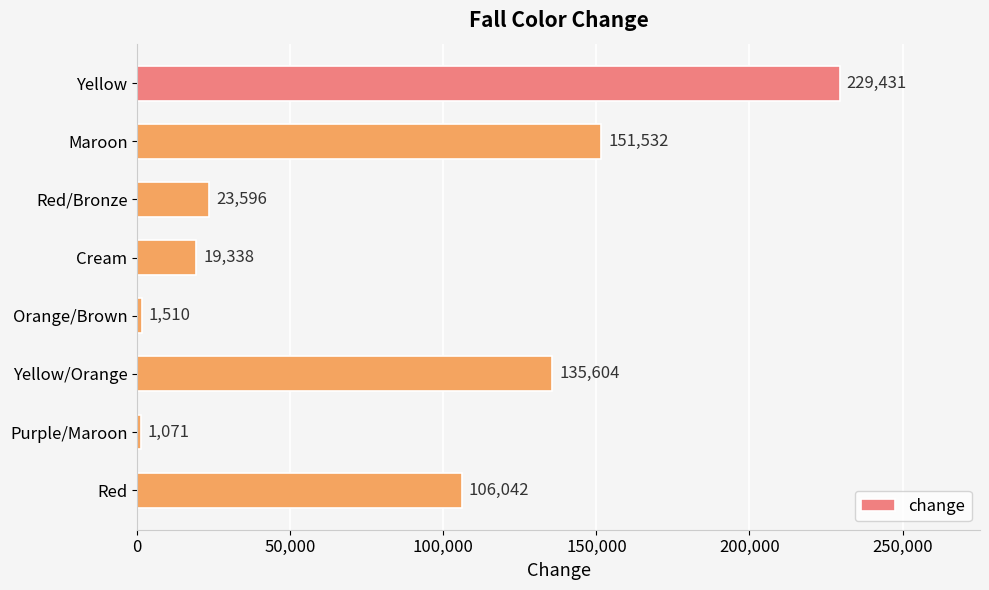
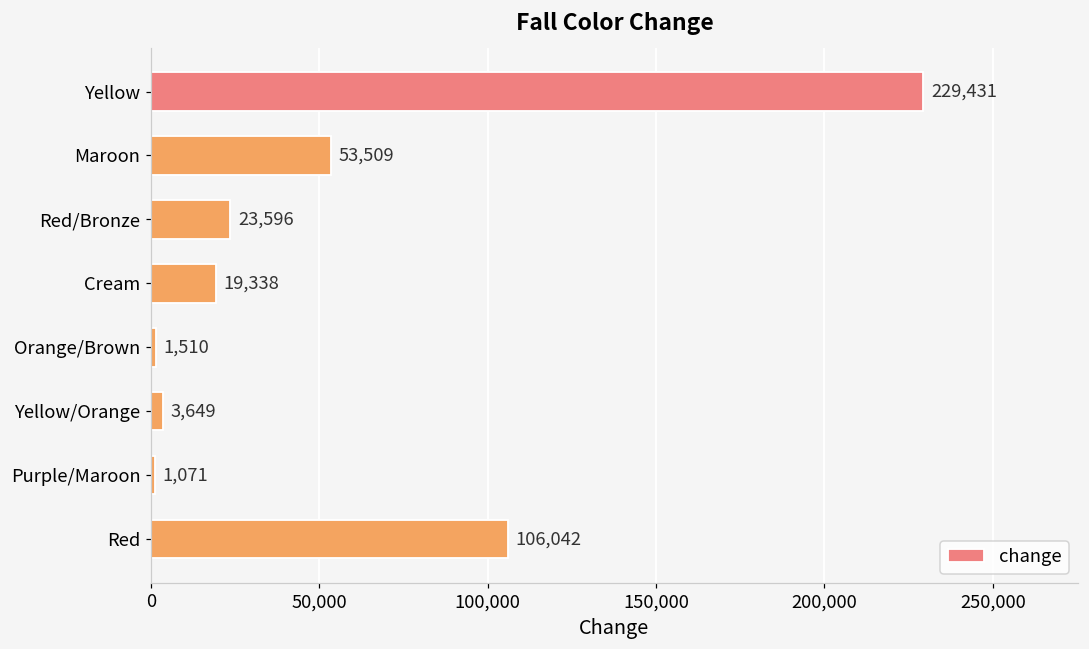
  {
    "Yellow": "229,431",
-   "Maroon": "151,532",
+   "Maroon": "53,509",
    "Red/Bronze": "23,596",
    "Cream": "19,338",
    "Orange/Brown": "1,510",
-   "Yellow/Orange": "135,604",
+   "Yellow/Orange": "3,649",
    "Purple/Maroon": "1,071",
    "Red": "106,042"
  }
